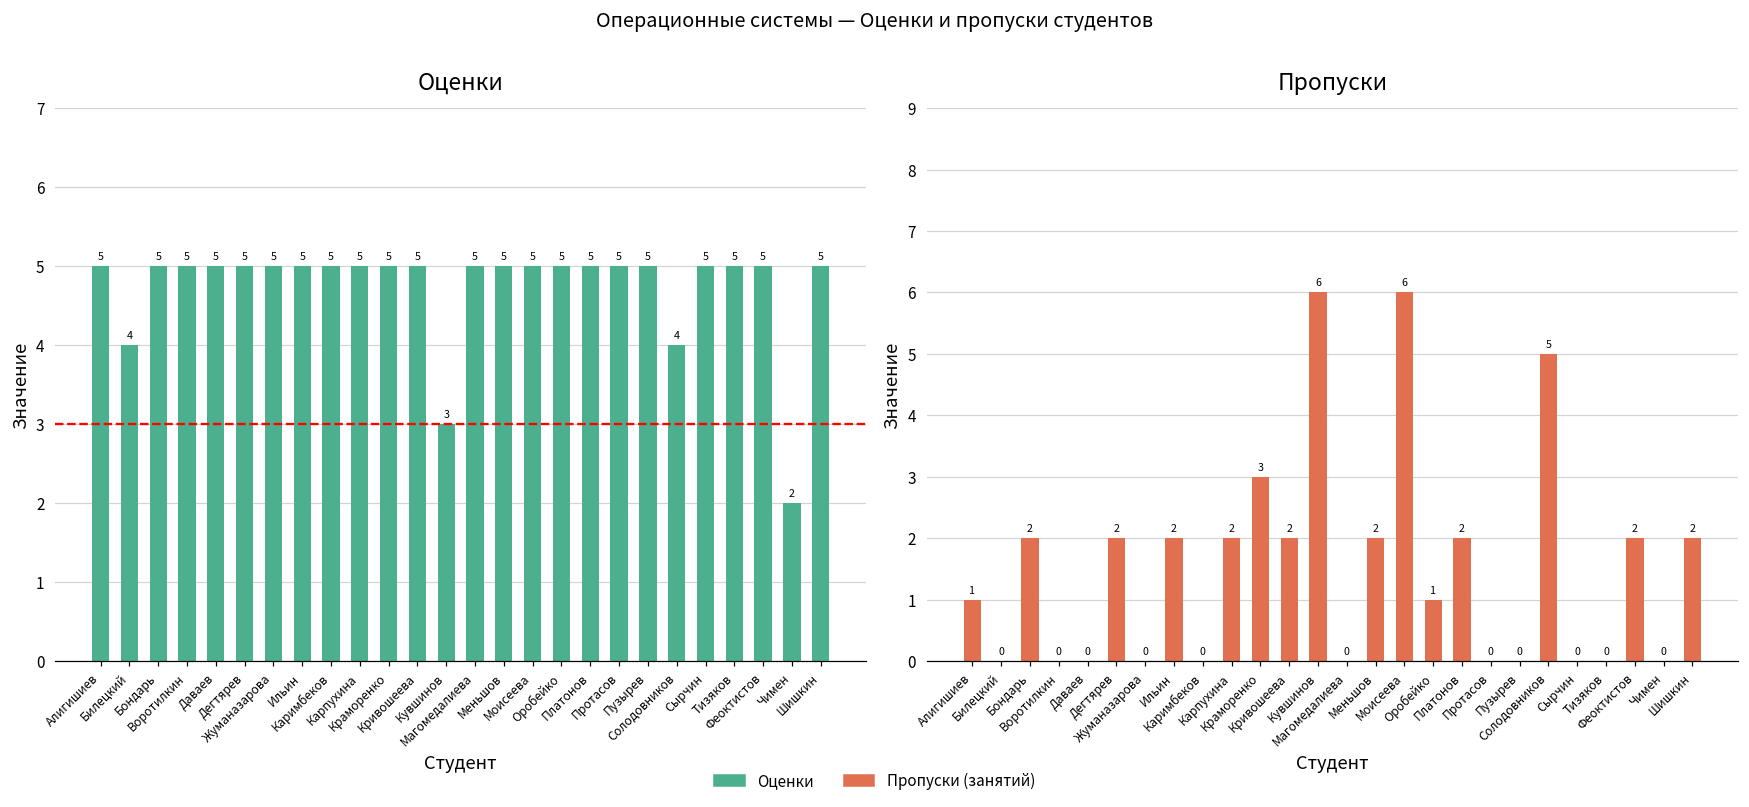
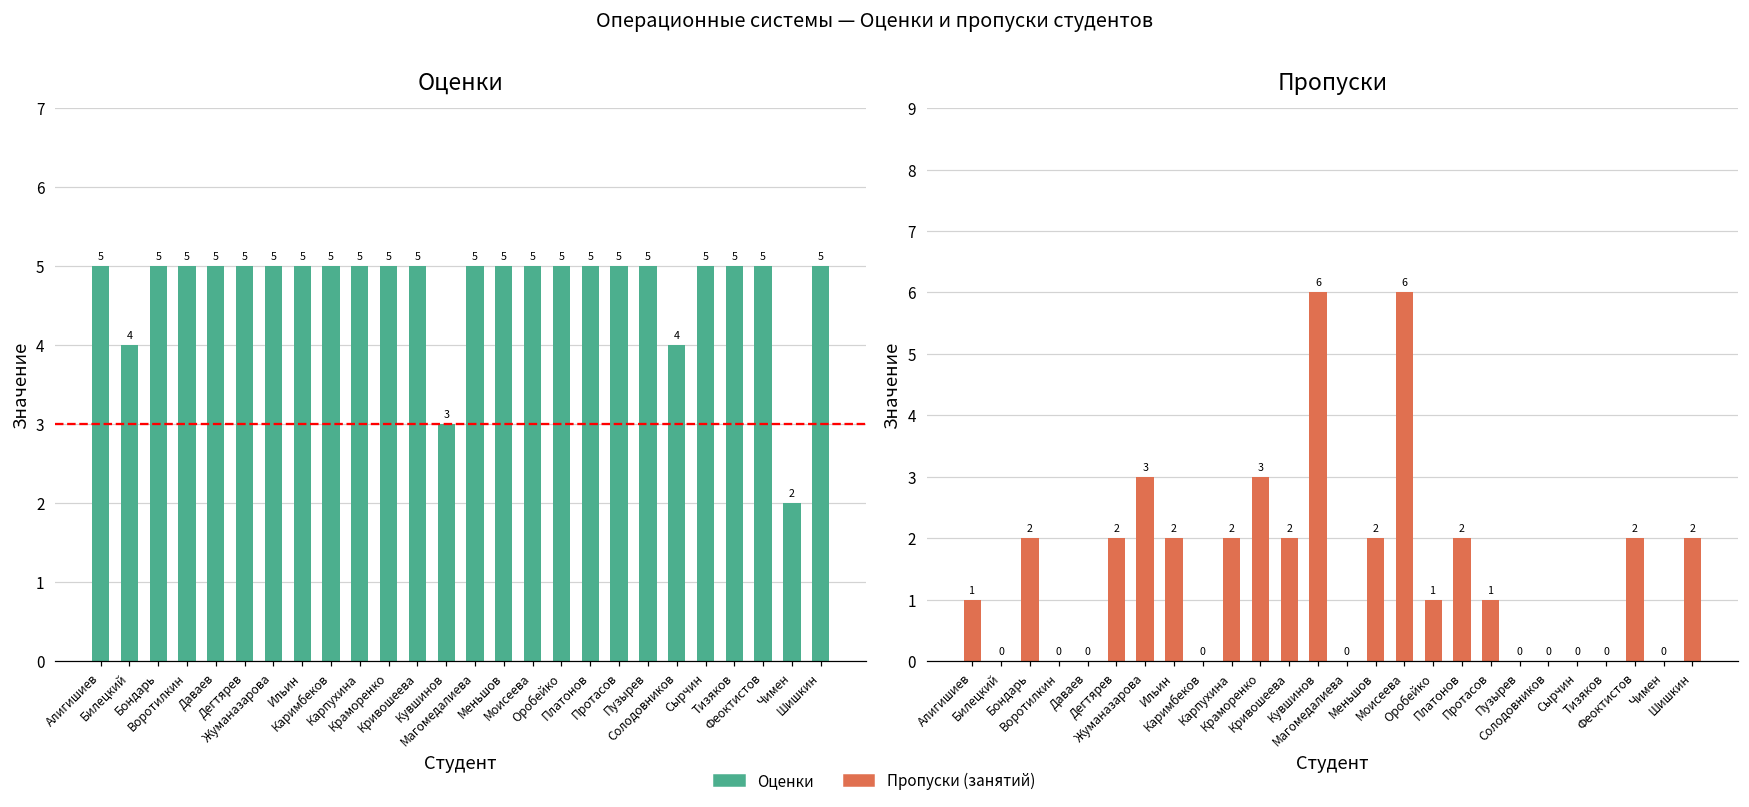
  {
    "Оценки": {
      "Алигишиев": 5,
      "Билецкий": 4,
      "Бондарь": 5,
      "Воротилкин": 5,
      "Даваев": 5,
      "Дегтярев": 5,
      "Жуманазарова": 5,
      "Ильин": 5,
      "Каримбеков": 5,
      "Карпухина": 5,
      "Краморенко": 5,
      "Кривошеева": 5,
      "Кувшинов": 3,
      "Магомедалиева": 5,
      "Меньшов": 5,
      "Моисеева": 5,
      "Оробейко": 5,
      "Платонов": 5,
      "Протасов": 5,
      "Пузырев": 5,
      "Солодовников": 4,
      "Сырчин": 5,
      "Тизяков": 5,
      "Феоктистов": 5,
      "Чимен": 2,
      "Шишкин": 5
    },
    "Пропуски": {
      "Алигишиев": 1,
      "Билецкий": 0,
      "Бондарь": 2,
      "Воротилкин": 0,
      "Даваев": 0,
      "Дегтярев": 2,
-     "Жуманазарова": 0,
+     "Жуманазарова": 3,
      "Ильин": 2,
      "Каримбеков": 0,
      "Карпухина": 2,
      "Краморенко": 3,
      "Кривошеева": 2,
      "Кувшинов": 6,
      "Магомедалиева": 0,
      "Меньшов": 2,
      "Моисеева": 6,
      "Оробейко": 1,
      "Платонов": 2,
-     "Протасов": 0,
+     "Протасов": 1,
      "Пузырев": 0,
-     "Солодовников": 5,
+     "Солодовников": 0,
      "Сырчин": 0,
      "Тизяков": 0,
      "Феоктистов": 2,
      "Чимен": 0,
      "Шишкин": 2
    }
  }
